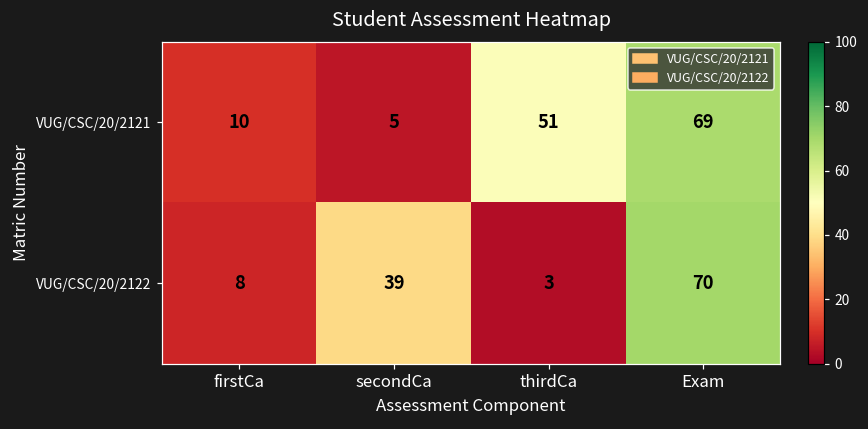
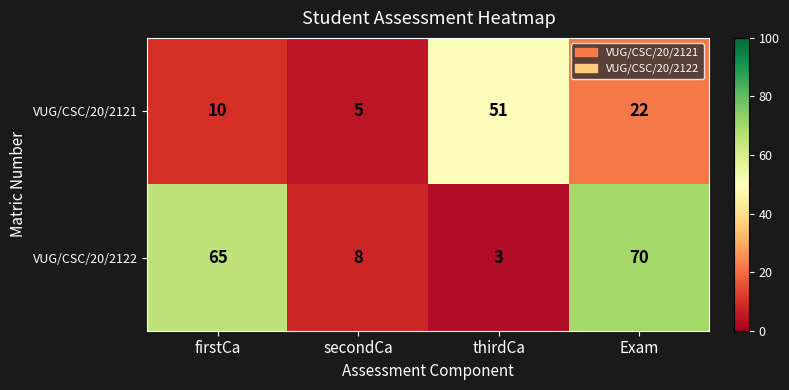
  {
    "VUG/CSC/20/2121": {
      "firstCa": 10,
      "secondCa": 5,
      "thirdCa": 51,
-     "Exam": 69
+     "Exam": 22
    },
    "VUG/CSC/20/2122": {
-     "firstCa": 8,
-     "secondCa": 39,
+     "firstCa": 65,
+     "secondCa": 8,
      "thirdCa": 3,
      "Exam": 70
    }
  }
